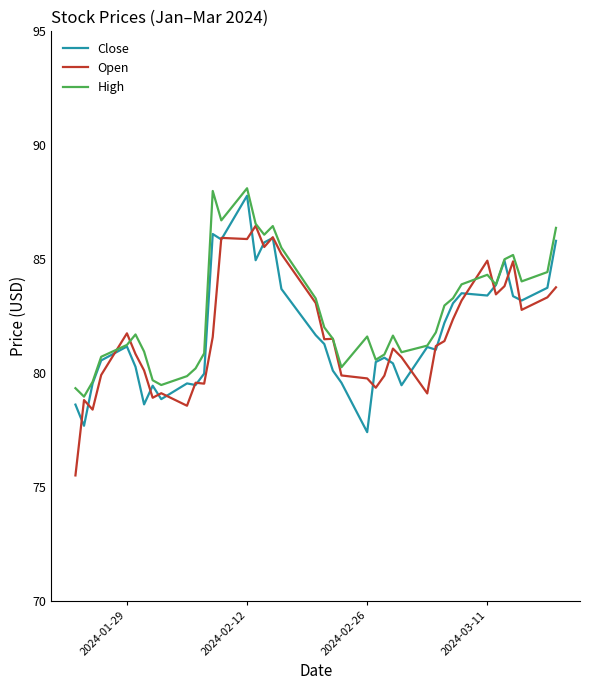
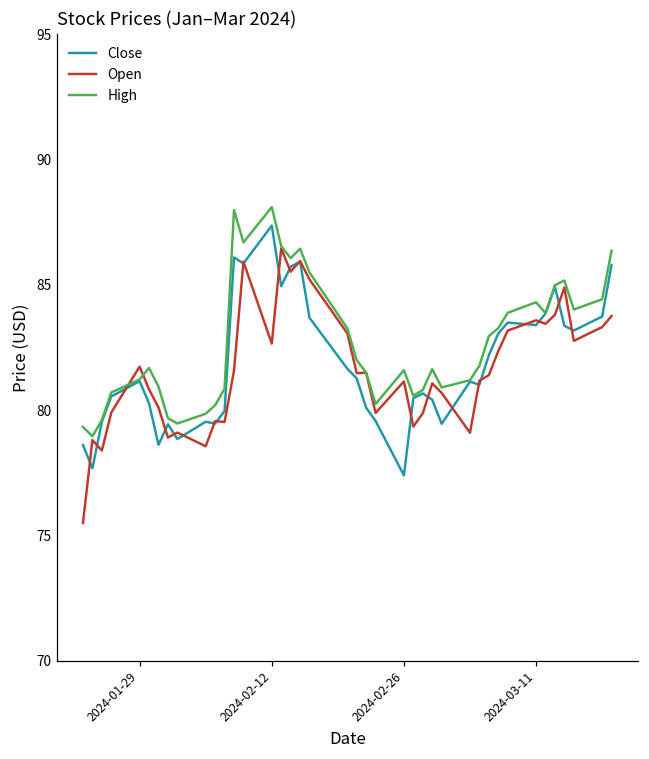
  {
    "Close": {
-     "2024-02-12": 87.8,
+     "2024-02-12": 87.4,
      "2024-02-26": 77.4,
      "2024-03-11": 83.4
    },
    "Open": {
      "2024-01-29": 81.7,
-     "2024-02-12": 85.9,
-     "2024-02-26": 79.8,
-     "2024-03-11": 84.9
+     "2024-02-12": 82.7,
+     "2024-02-26": 81.2,
+     "2024-03-11": 83.6
    },
    "High": {
      "2024-02-12": 88.1,
      "2024-02-26": 81.6,
      "2024-03-11": 84.3
    }
  }
